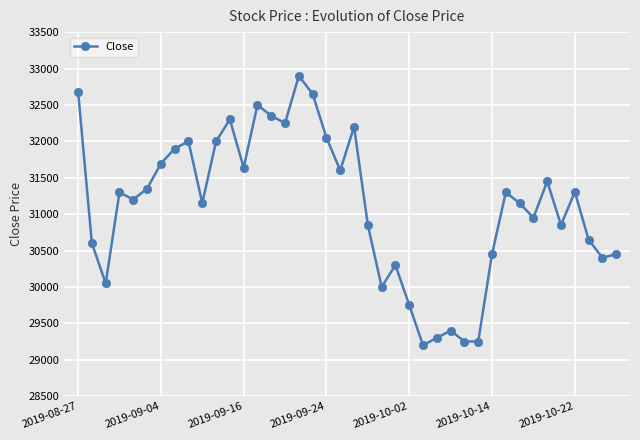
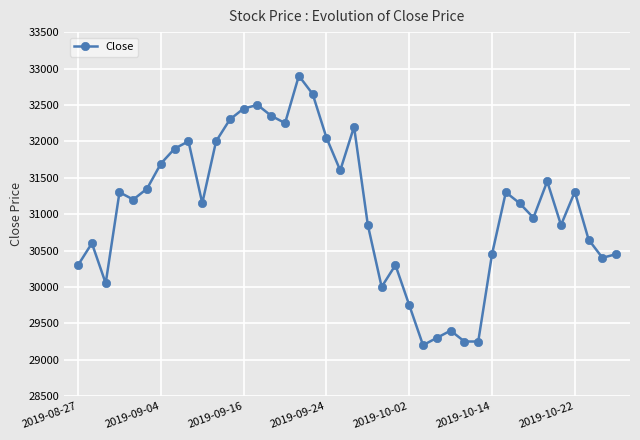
  {
-   "2019-08-27": 32700,
+   "2019-08-27": 30300,
    "2019-09-04": 31700,
-   "2019-09-16": 31600,
+   "2019-09-16": 32500,
    "2019-09-24": 32100,
    "2019-10-02": 29800,
    "2019-10-14": 30500,
    "2019-10-22": 31300
  }
